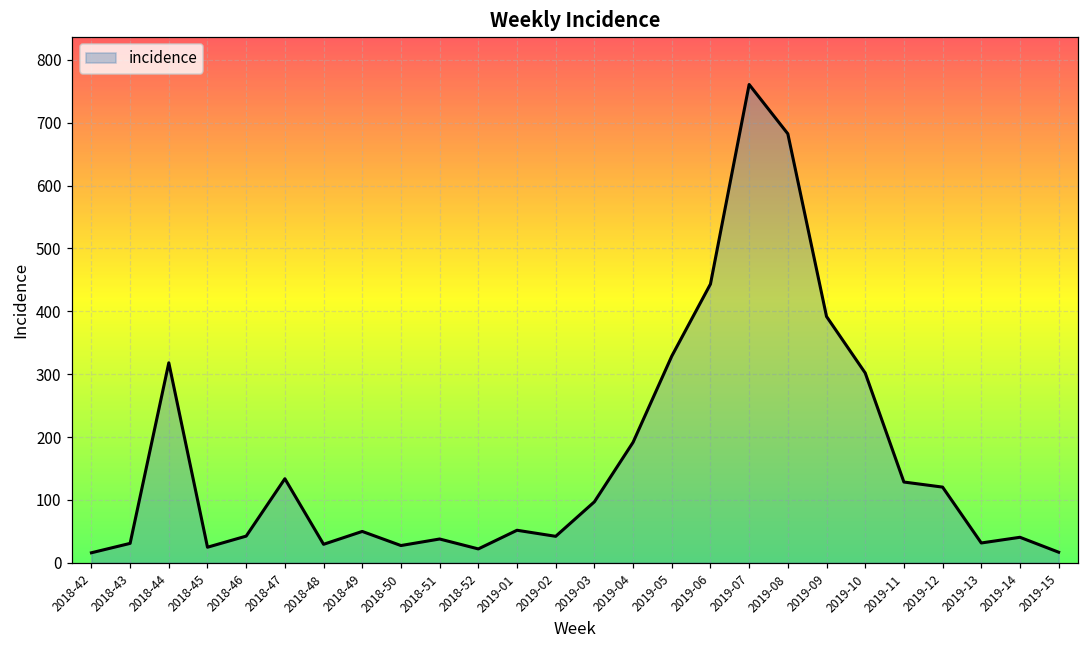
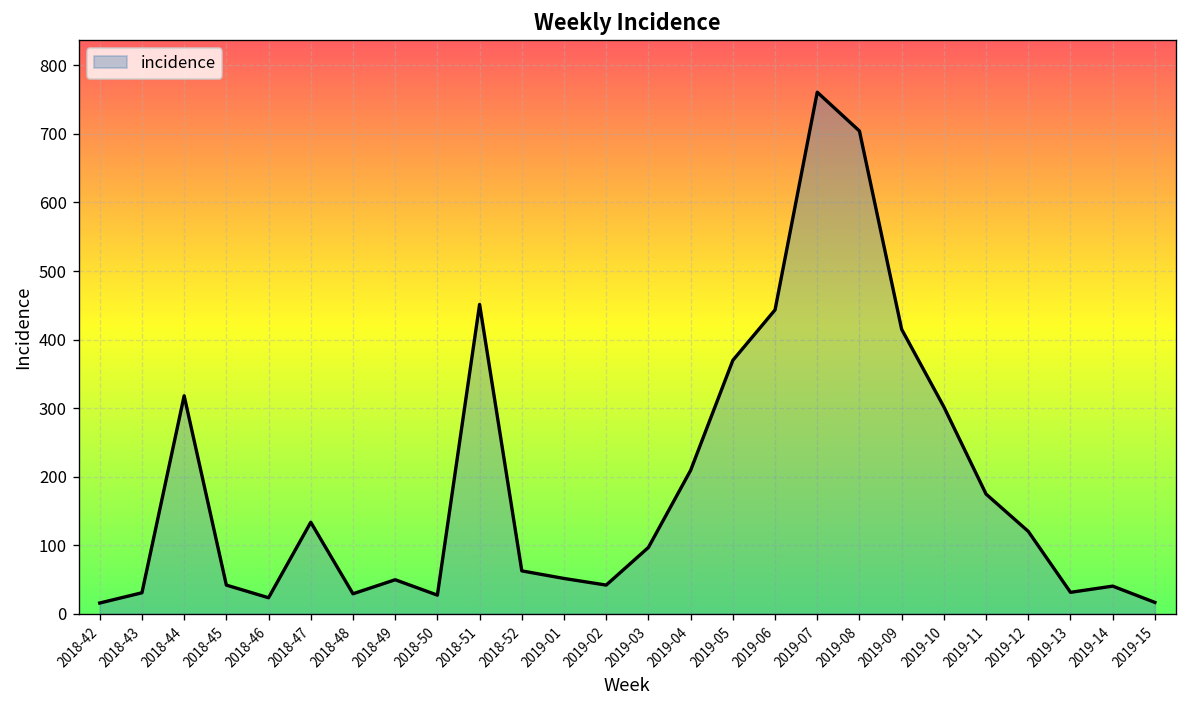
  {
    "2018-42": 20,
    "2018-43": 30,
    "2018-44": 320,
-   "2018-45": 20,
-   "2018-46": 40,
+   "2018-45": 40,
+   "2018-46": 20,
    "2018-47": 130,
    "2018-48": 30,
    "2018-49": 50,
    "2018-50": 30,
-   "2018-51": 40,
-   "2018-52": 20,
+   "2018-51": 450,
+   "2018-52": 60,
    "2019-01": 50,
    "2019-02": 40,
    "2019-03": 100,
-   "2019-04": 190,
-   "2019-05": 330,
+   "2019-04": 210,
+   "2019-05": 370,
    "2019-06": 440,
    "2019-07": 760,
-   "2019-08": 680,
-   "2019-09": 390,
+   "2019-08": 700,
+   "2019-09": 420,
    "2019-10": 300,
-   "2019-11": 130,
+   "2019-11": 170,
    "2019-12": 120,
    "2019-13": 30,
    "2019-14": 40,
    "2019-15": 20
  }
